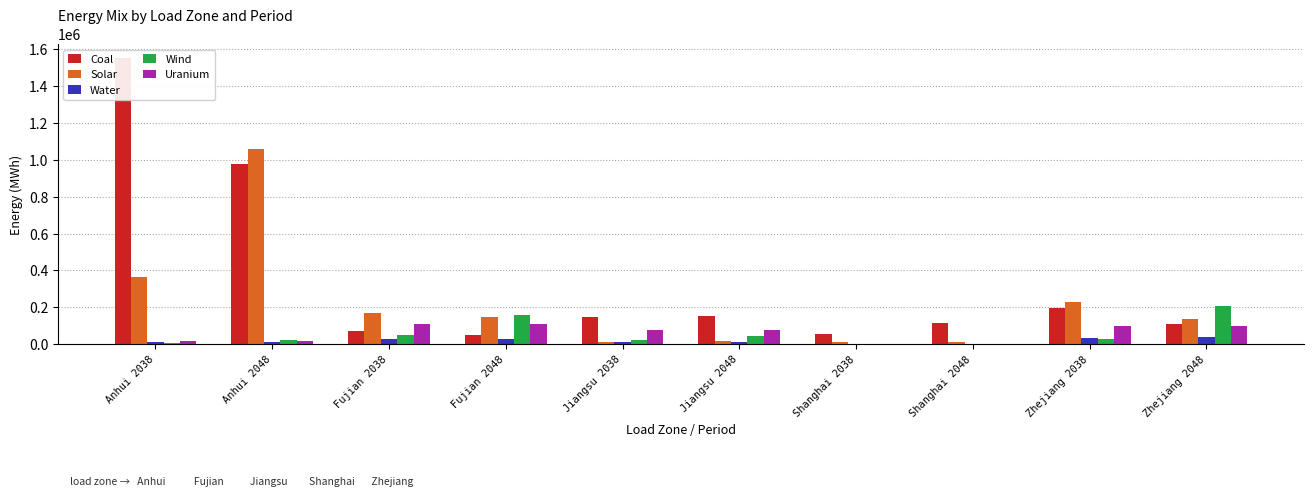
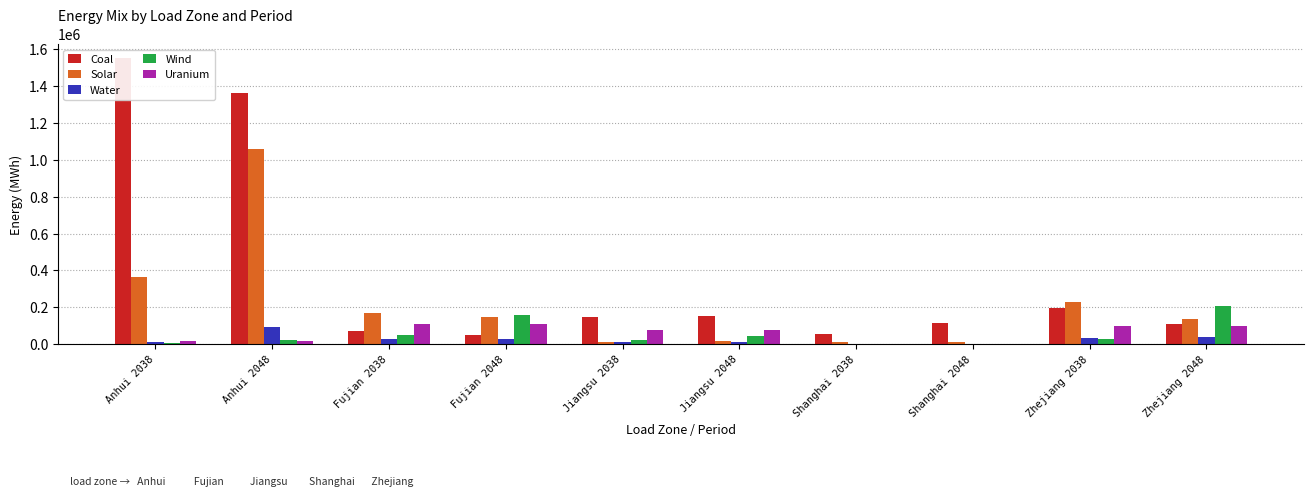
  {
    "Coal": {
-     "Anhui 2048": 980000,
+     "Anhui 2048": 1370000,
      "Fujian 2038": 70000,
      "Fujian 2048": 50000,
      "Jiangsu 2038": 150000,
      "Jiangsu 2048": 150000,
      "Shanghai 2038": 60000,
      "Shanghai 2048": 120000,
      "Zhejiang 2038": 190000,
      "Zhejiang 2048": 110000
    },
    "Solar": {
      "Anhui 2038": 360000,
      "Anhui 2048": 1060000,
      "Fujian 2038": 170000,
      "Fujian 2048": 150000,
      "Jiangsu 2048": 10000,
      "Zhejiang 2038": 230000,
      "Zhejiang 2048": 130000
    },
    "Water": {
-     "Anhui 2048": 10000,
+     "Anhui 2048": 90000,
      "Fujian 2038": 30000,
      "Fujian 2048": 30000,
      "Shanghai 2038": 0,
      "Shanghai 2048": 0,
      "Zhejiang 2038": 30000,
      "Zhejiang 2048": 40000
    },
    "Wind": {
      "Anhui 2048": 20000,
      "Fujian 2038": 50000,
      "Fujian 2048": 160000,
      "Jiangsu 2038": 20000,
      "Jiangsu 2048": 40000,
      "Shanghai 2038": 0,
      "Shanghai 2048": 0,
      "Zhejiang 2038": 30000,
      "Zhejiang 2048": 210000
    },
    "Uranium": {
      "Anhui 2038": 20000,
      "Anhui 2048": 20000,
      "Fujian 2038": 110000,
      "Fujian 2048": 110000,
      "Jiangsu 2038": 80000,
      "Jiangsu 2048": 80000,
      "Shanghai 2038": 0,
      "Shanghai 2048": 0,
      "Zhejiang 2038": 100000,
      "Zhejiang 2048": 100000
    }
  }
